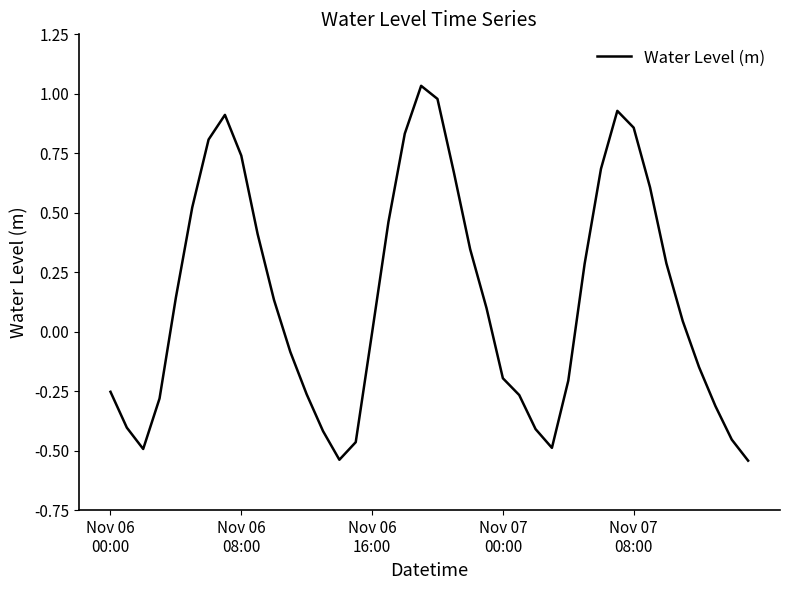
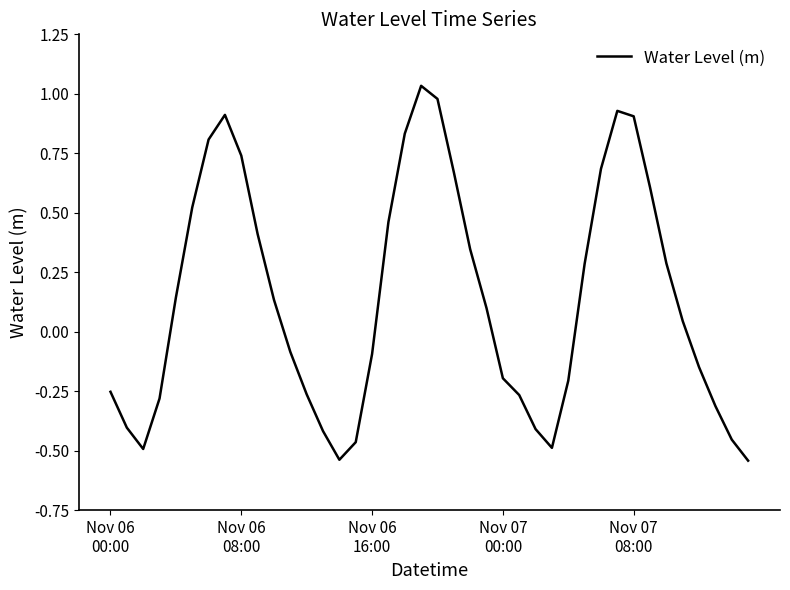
  {
    "Nov 06 00:00": -0.25,
    "Nov 06 08:00": 0.74,
-   "Nov 06 16:00": 0.00,
+   "Nov 06 16:00": -0.09,
    "Nov 07 00:00": -0.20,
-   "Nov 07 08:00": 0.86
+   "Nov 07 08:00": 0.91
  }
